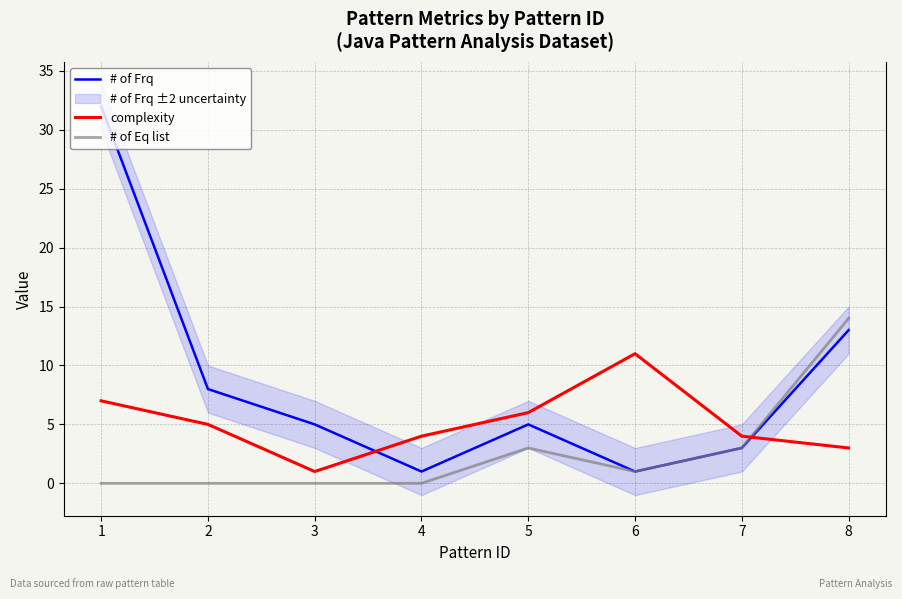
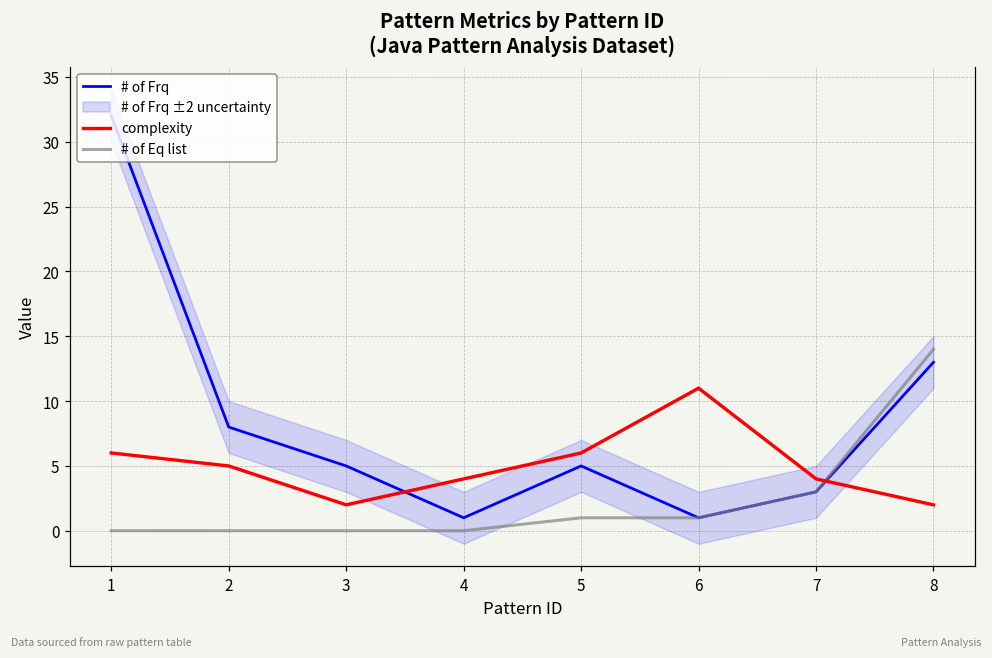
  {
    "complexity": {
-     "1": 7,
+     "1": 6,
      "2": 5,
-     "3": 1,
+     "3": 2,
      "4": 4,
      "5": 6,
      "6": 11,
      "7": 4,
-     "8": 3
+     "8": 2
    },
    "# of Eq list": {
      "1": 0,
      "2": 0,
      "3": 0,
      "4": 0,
-     "5": 3,
+     "5": 1,
      "8": 14
    }
  }
